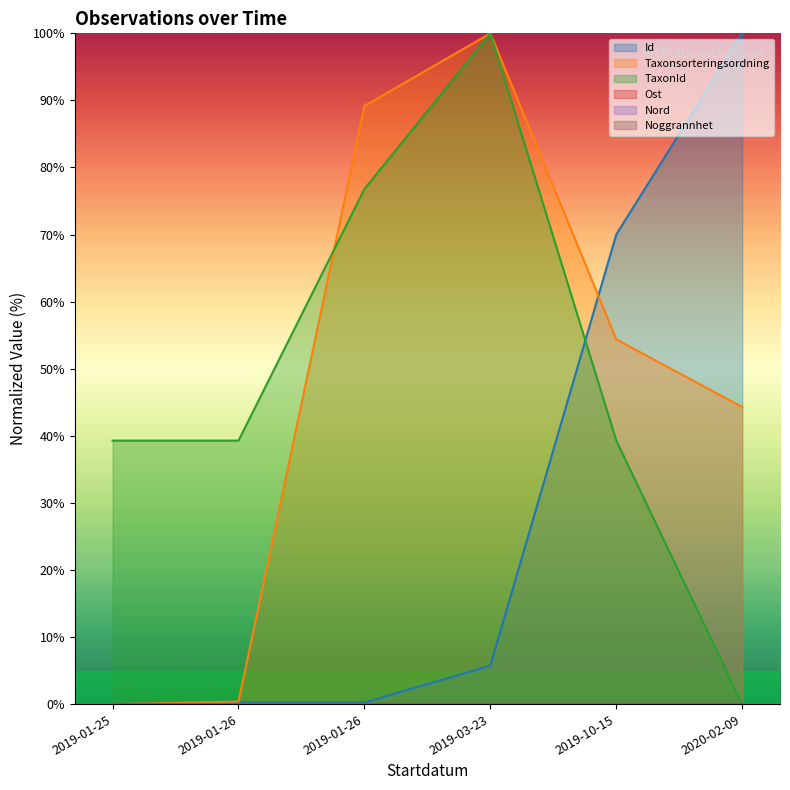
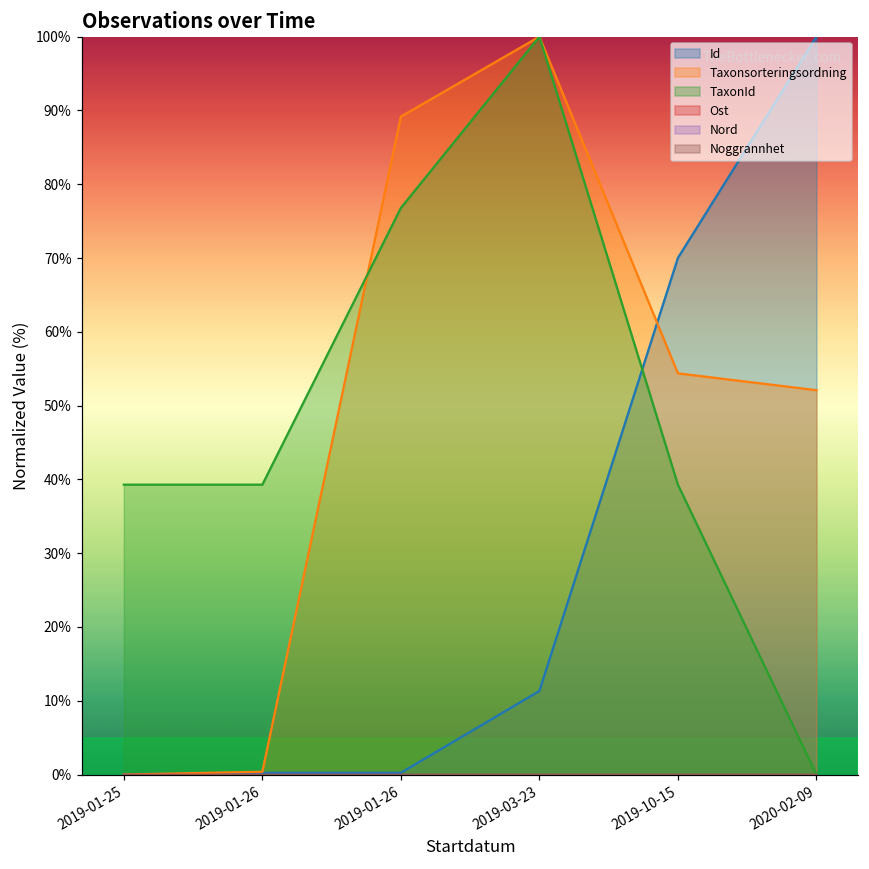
  {
    "Id": {
-     "2019-03-23": "6%",
+     "2019-03-23": "11%",
      "2019-10-15": "70%",
      "2020-02-09": "100%"
    },
    "Taxonsorteringsordning": {
      "2019-10-15": "54%",
-     "2020-02-09": "44%"
+     "2020-02-09": "52%"
    },
    "TaxonId": {
      "2019-01-25": "39%",
      "2019-10-15": "39%"
    }
  }
